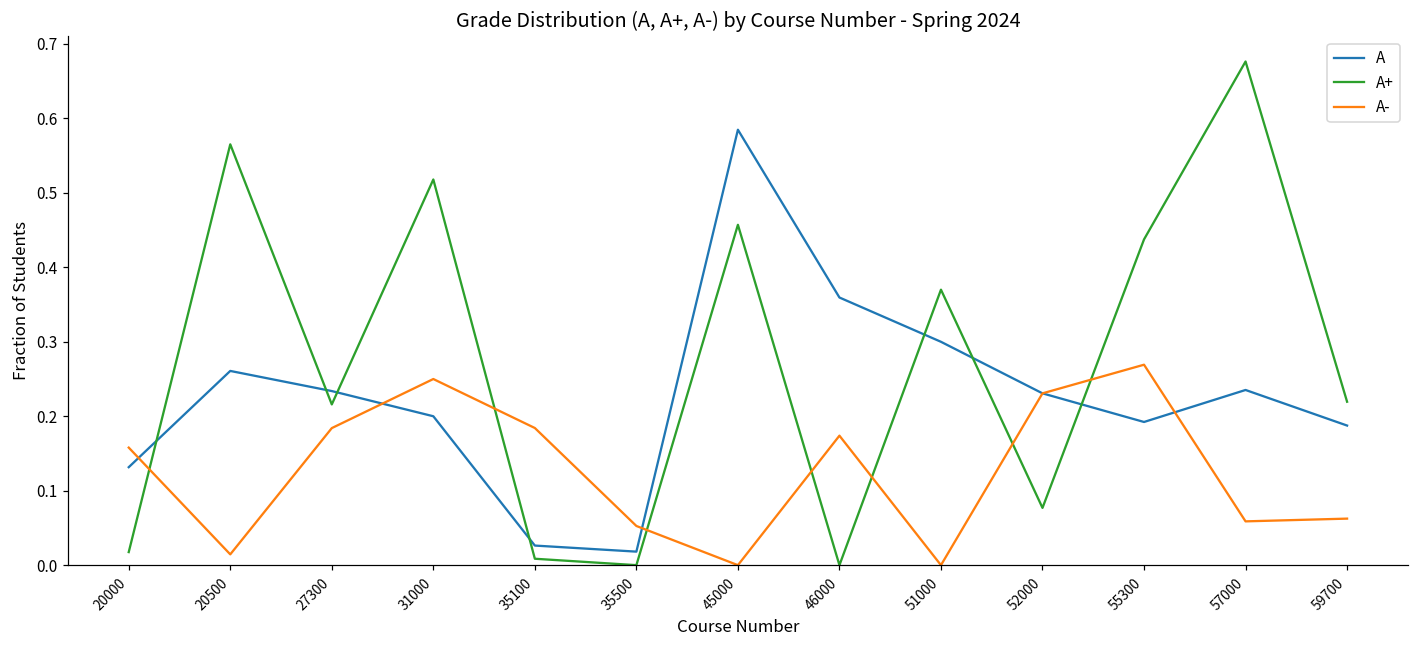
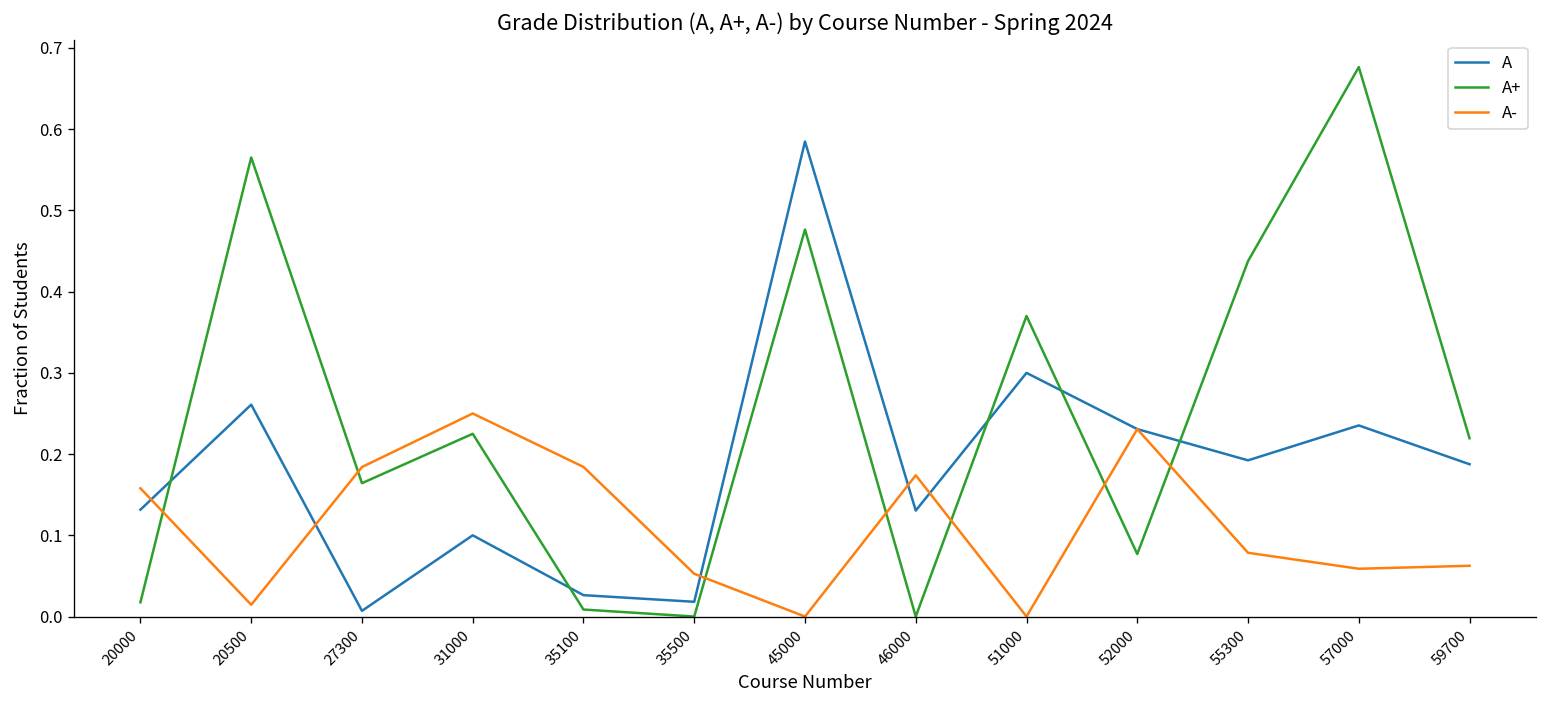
  {
    "A": {
      "20000": 0.13,
      "20500": 0.26,
-     "27300": 0.23,
-     "31000": 0.2,
+     "27300": 0.01,
+     "31000": 0.1,
      "35100": 0.03,
      "35500": 0.02,
      "45000": 0.58,
-     "46000": 0.36,
+     "46000": 0.13,
      "51000": 0.30,
      "55300": 0.19,
      "57000": 0.24,
      "59700": 0.19
    },
    "A+": {
      "20000": 0.02,
      "20500": 0.57,
-     "27300": 0.22,
-     "31000": 0.52,
+     "27300": 0.16,
+     "31000": 0.23,
      "35100": 0.01,
      "35500": 0.00,
-     "45000": 0.46,
+     "45000": 0.48,
      "46000": 0.00,
      "51000": 0.37,
      "52000": 0.08,
      "55300": 0.44,
      "57000": 0.68,
      "59700": 0.22
    },
    "A-": {
      "20000": 0.16,
      "20500": 0.01,
      "27300": 0.18,
      "31000": 0.25,
      "35100": 0.18,
      "35500": 0.05,
      "45000": 0.00,
      "46000": 0.17,
      "51000": 0.00,
-     "55300": 0.27,
+     "55300": 0.08,
      "57000": 0.06,
      "59700": 0.06
    }
  }
